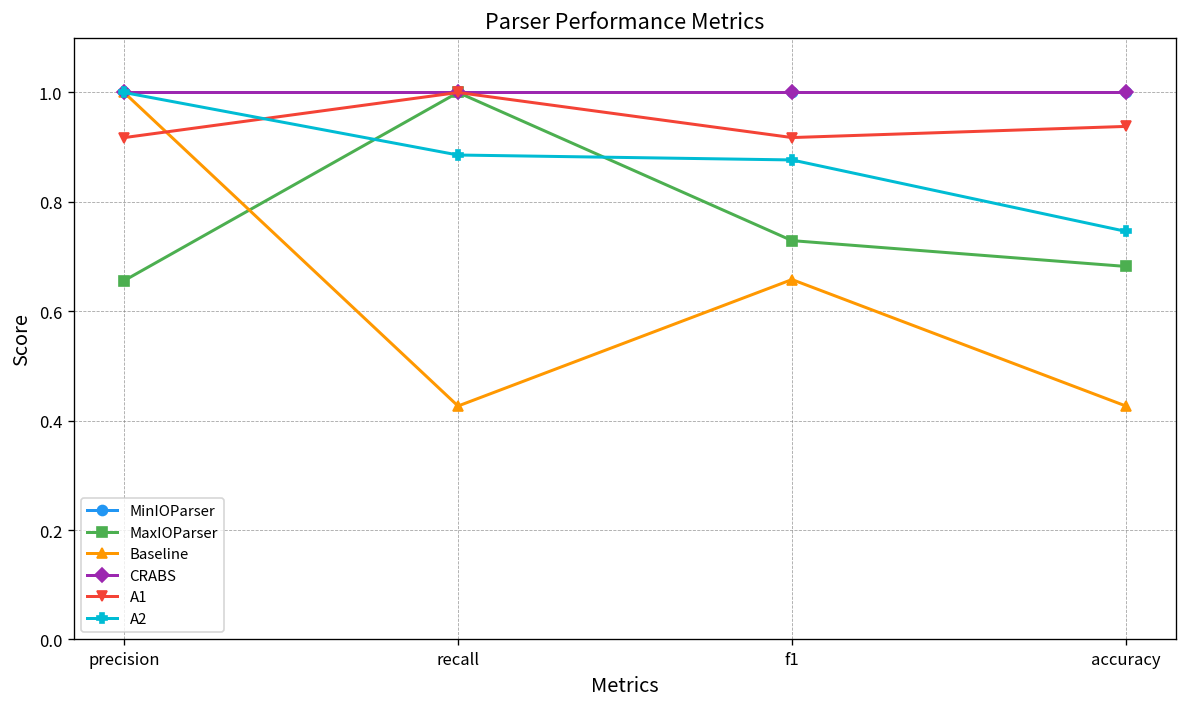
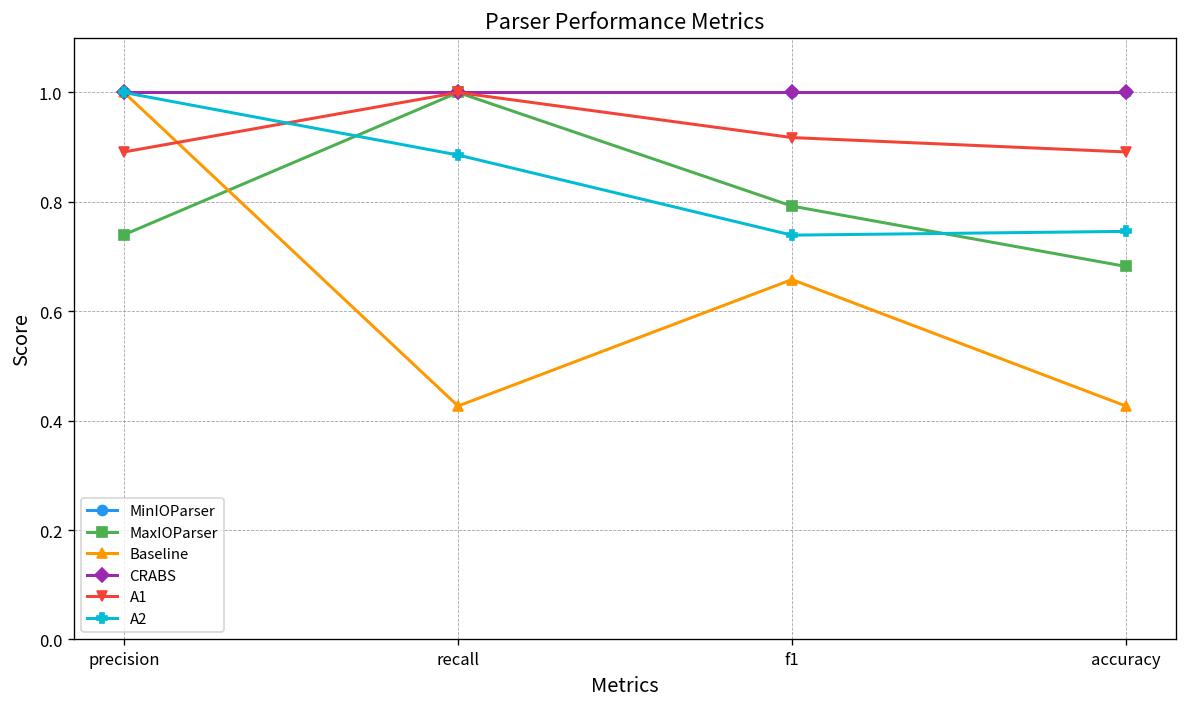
  {
    "CRABS": {
      "f1": 1.00,
      "accuracy": 1.00
    },
    "MaxIOParser": {
-     "precision": 0.66,
-     "f1": 0.73,
+     "precision": 0.74,
+     "f1": 0.79,
      "accuracy": 0.68
    },
    "Baseline": {
      "recall": 0.43,
      "f1": 0.66,
      "accuracy": 0.43
    },
    "A1": {
-     "precision": 0.92,
+     "precision": 0.89,
      "f1": 0.92,
-     "accuracy": 0.94
+     "accuracy": 0.89
    },
    "A2": {
      "recall": 0.89,
-     "f1": 0.88,
+     "f1": 0.74,
      "accuracy": 0.75
    }
  }
